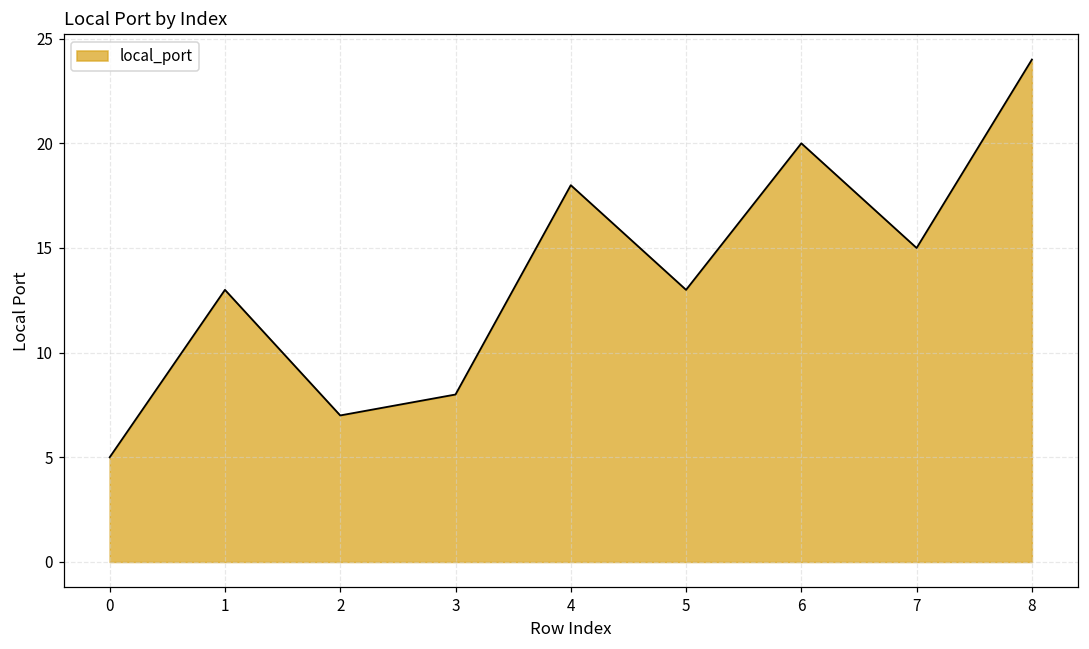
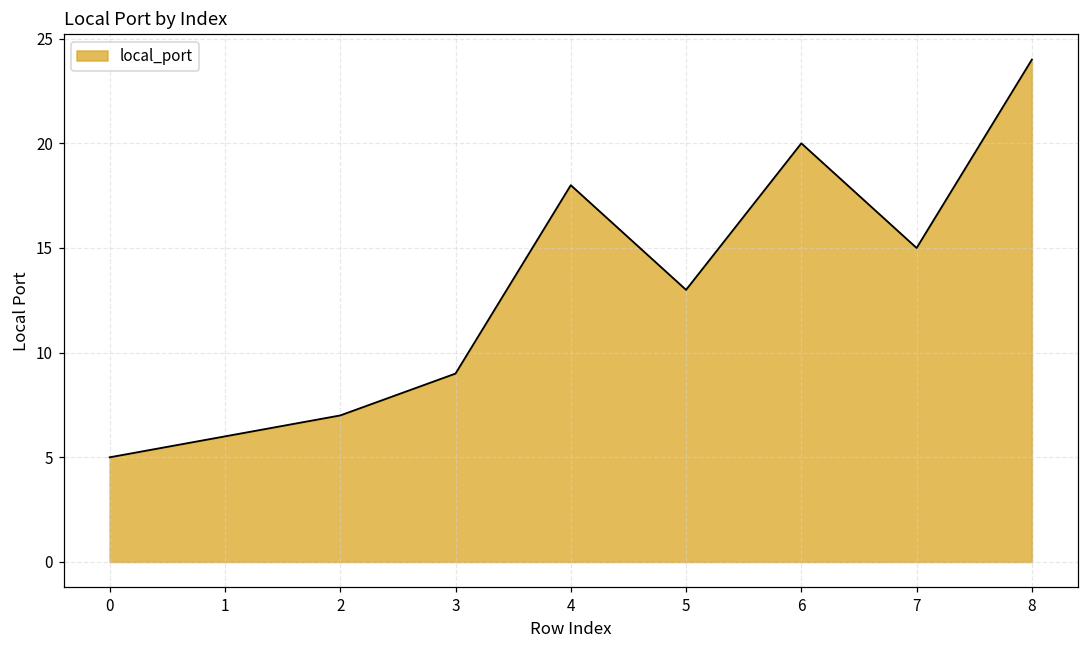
  {
    "0": 5,
-   "1": 13,
+   "1": 6,
    "2": 7,
-   "3": 8,
+   "3": 9,
    "4": 18,
    "5": 13,
    "6": 20,
    "7": 15,
    "8": 24
  }
